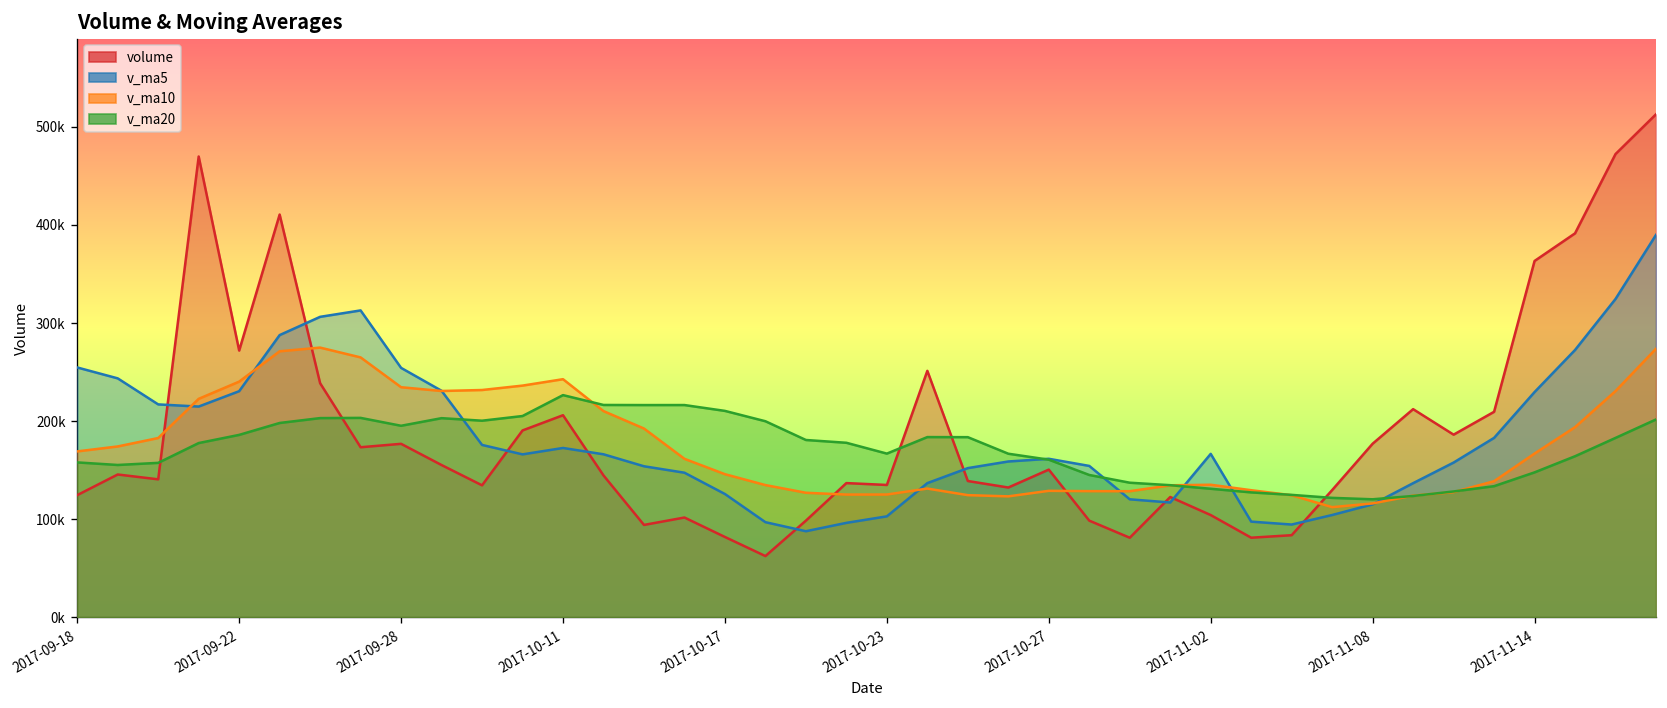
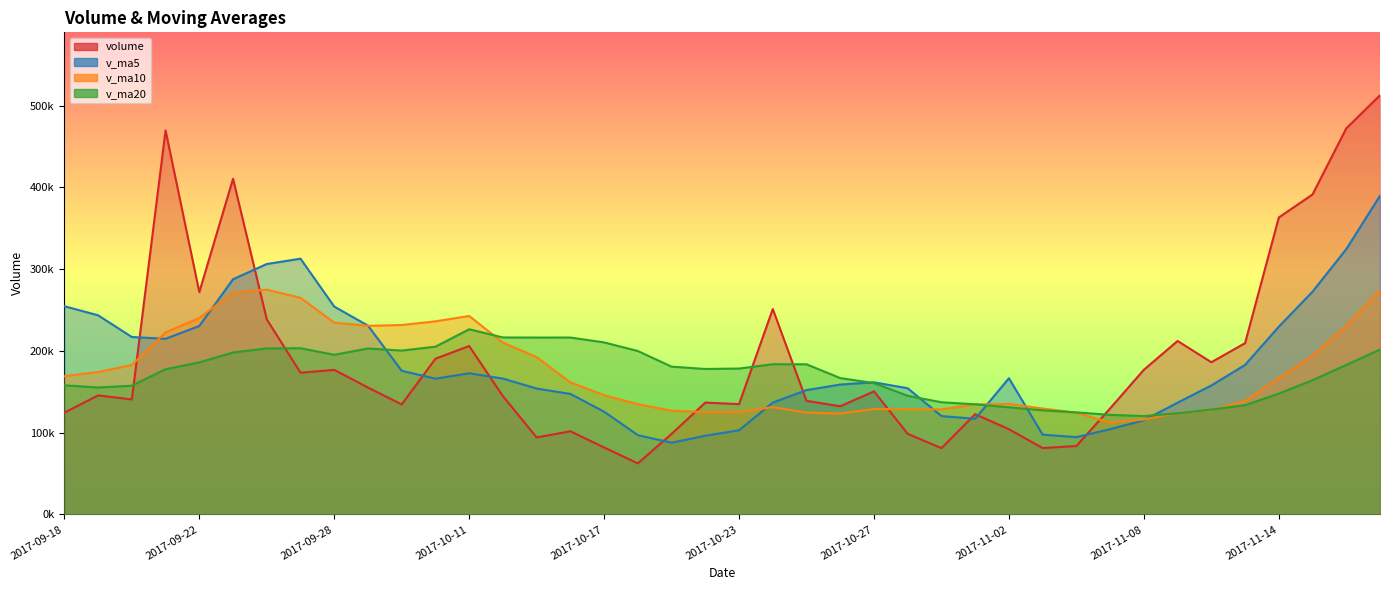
  {
    "v_ma5": {
      "2017-09-18": 250000,
      "2017-09-22": 230000,
      "2017-09-28": 250000,
      "2017-10-11": 170000,
      "2017-10-17": 130000,
      "2017-10-23": 100000,
      "2017-11-02": 170000,
      "2017-11-14": 230000
    },
    "v_ma20": {
      "2017-09-18": 160000,
      "2017-09-22": 190000,
      "2017-09-28": 200000,
      "2017-10-11": 230000,
      "2017-10-17": 210000,
-     "2017-10-23": 170000,
+     "2017-10-23": 180000,
      "2017-11-02": 130000,
      "2017-11-08": 120000,
      "2017-11-14": 150000
    }
  }
